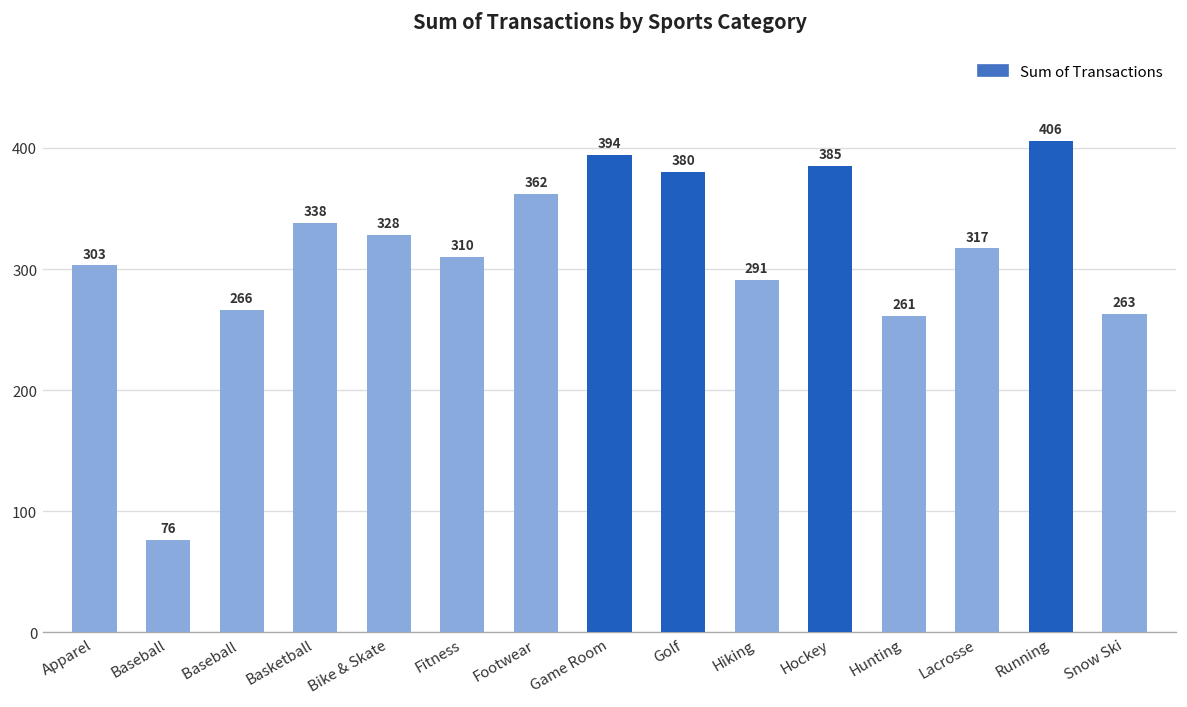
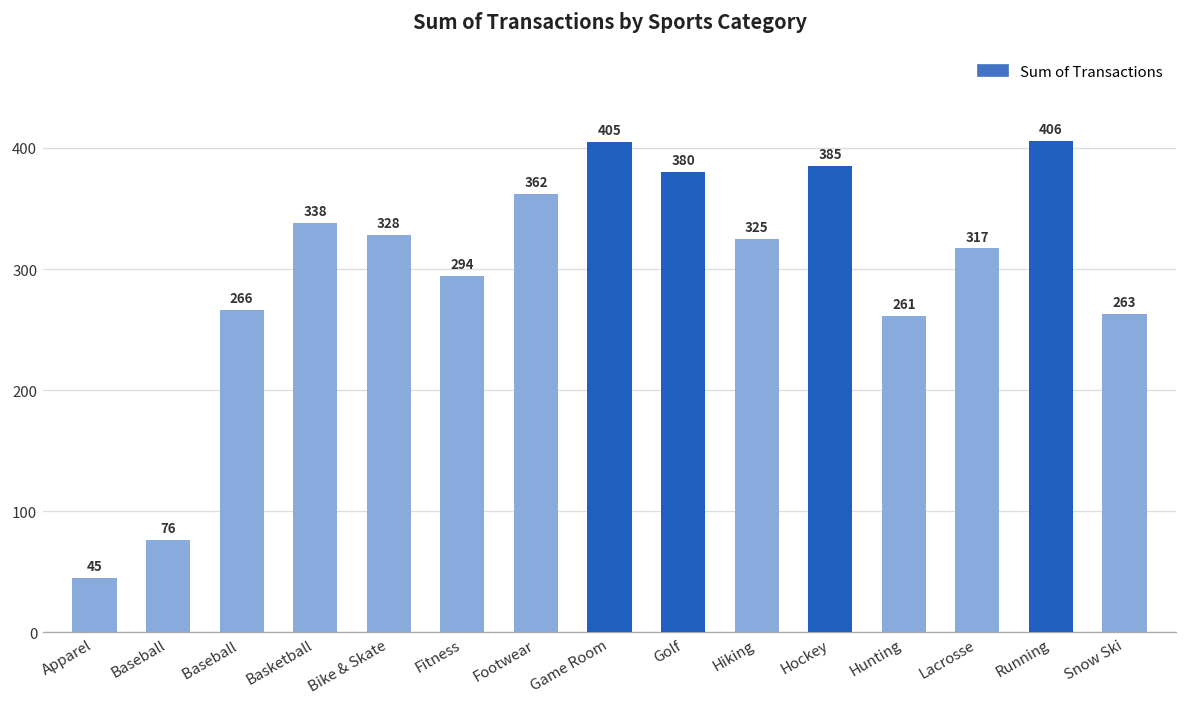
  {
-   "Apparel": 303,
+   "Apparel": 45,
    "Basketball": 338,
    "Bike & Skate": 328,
-   "Fitness": 310,
+   "Fitness": 294,
    "Footwear": 362,
-   "Game Room": 394,
+   "Game Room": 405,
    "Golf": 380,
-   "Hiking": 291,
+   "Hiking": 325,
    "Hockey": 385,
    "Hunting": 261,
    "Lacrosse": 317,
    "Running": 406,
    "Snow Ski": 263
  }
